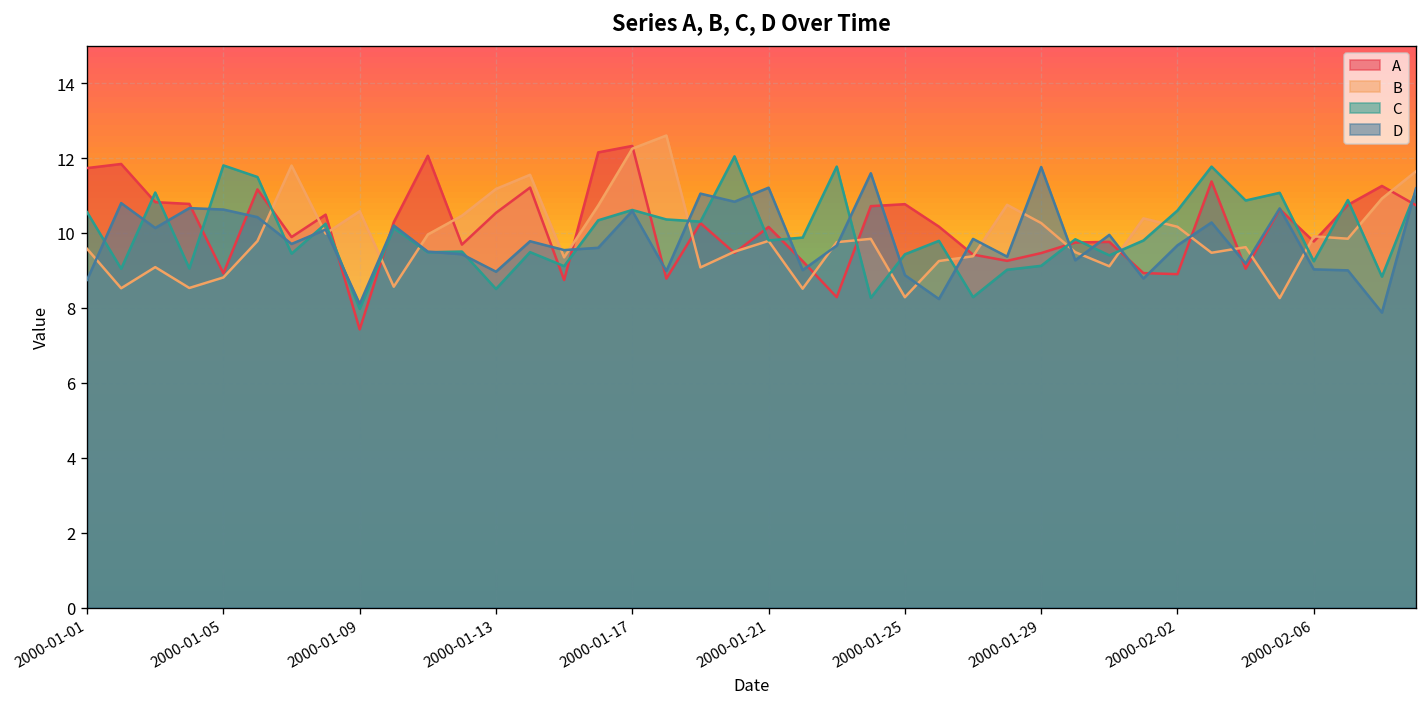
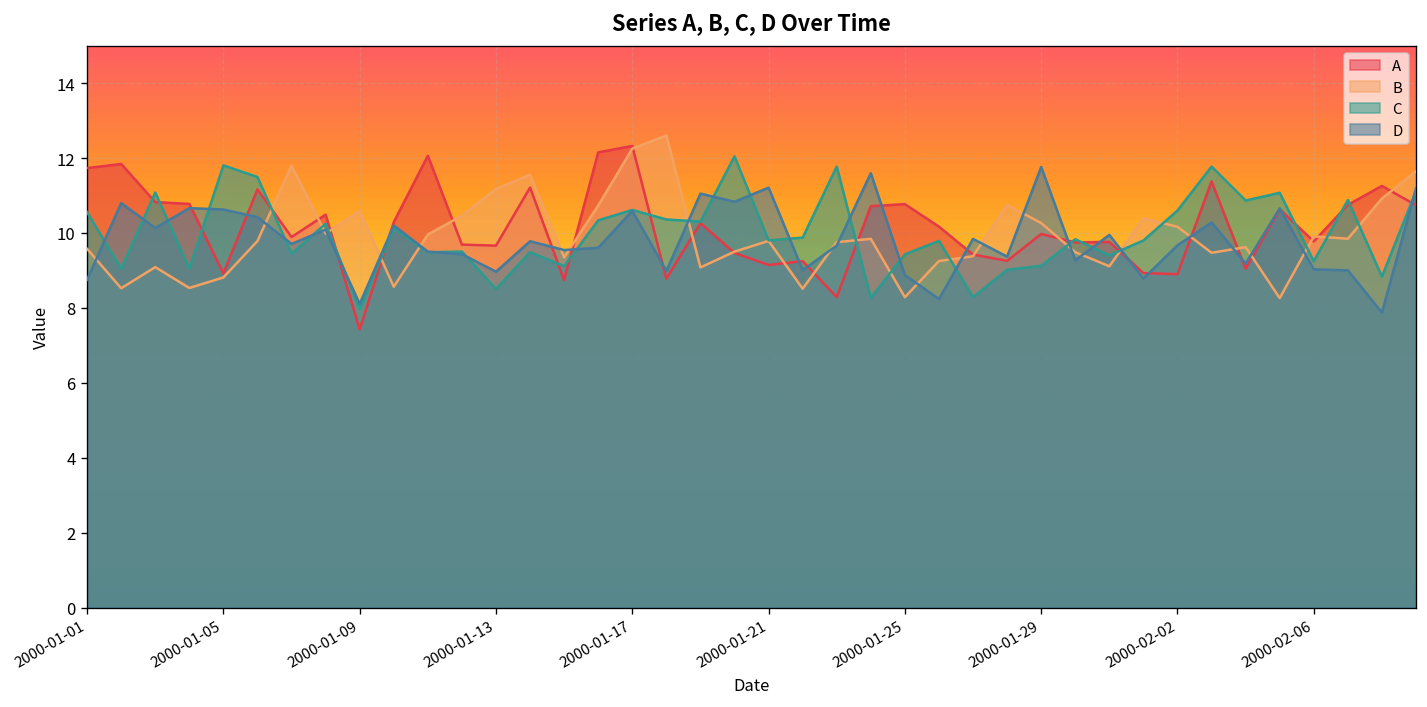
  {
    "A": {
      "2000-01-01": 11.7,
      "2000-01-05": 8.9,
      "2000-01-09": 7.4,
-     "2000-01-13": 10.5,
-     "2000-01-21": 10.2,
+     "2000-01-13": 9.7,
+     "2000-01-21": 9.1,
      "2000-01-25": 10.8,
-     "2000-01-29": 9.5,
+     "2000-01-29": 10.0,
      "2000-02-02": 8.9,
      "2000-02-06": 9.8
    },
    "B": {
      "2000-01-01": 9.6,
      "2000-01-05": 8.8,
      "2000-01-09": 10.6,
      "2000-01-13": 11.2,
      "2000-01-25": 8.3,
      "2000-01-29": 10.3,
      "2000-02-02": 10.2,
      "2000-02-06": 9.9
    }
  }
